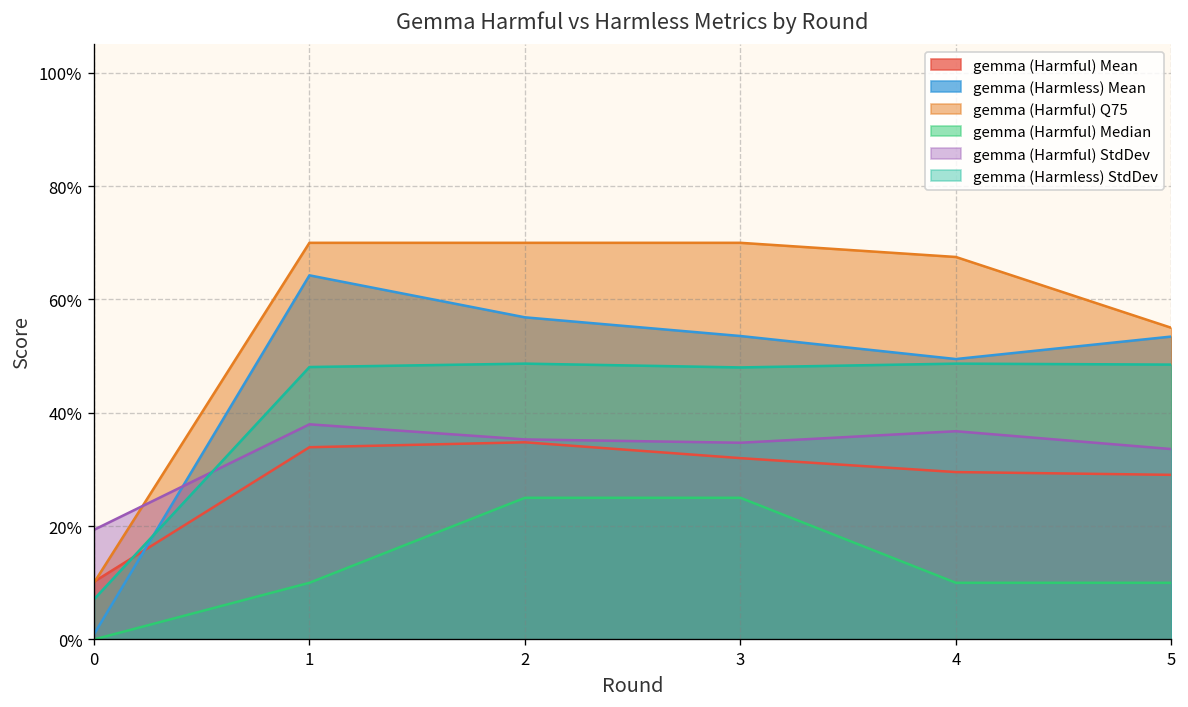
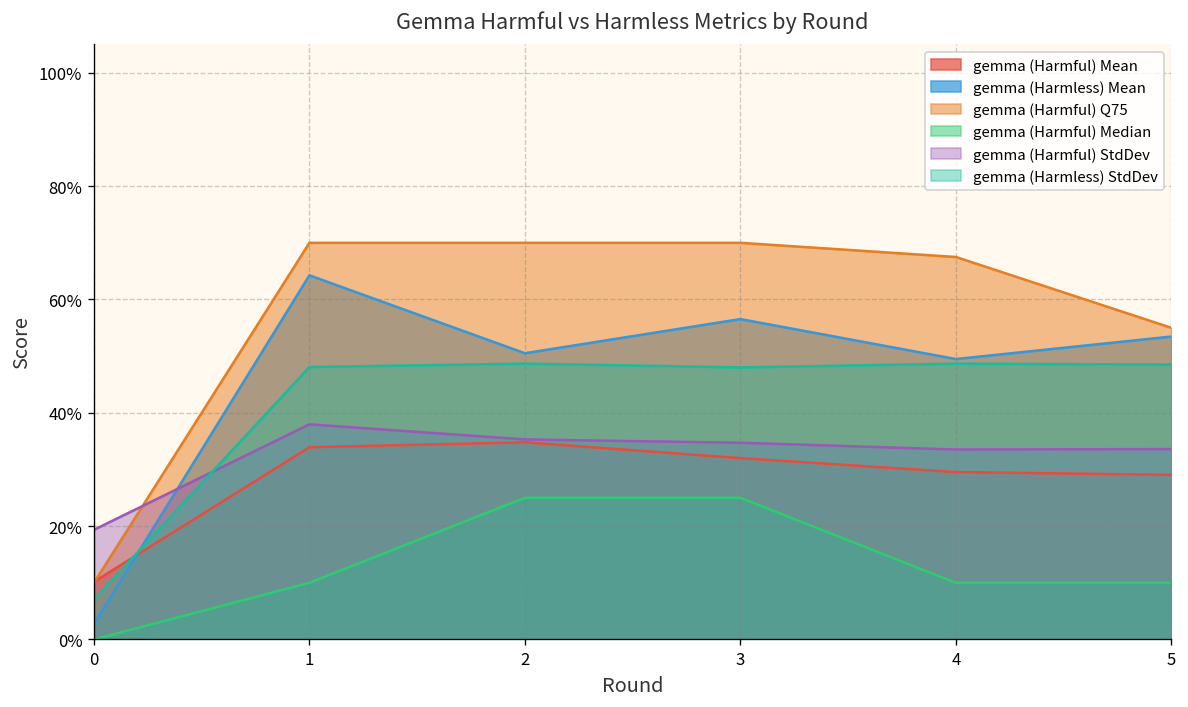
  {
    "gemma (Harmless) Mean": {
-     "0": "1%",
+     "0": "3%",
      "1": "64%",
-     "2": "57%",
-     "3": "54%",
+     "2": "51%",
+     "3": "57%",
      "4": "49%",
      "5": "53%"
    },
    "gemma (Harmful) StdDev": {
      "0": "19%",
      "1": "38%",
      "3": "35%",
-     "4": "37%",
+     "4": "34%",
      "5": "34%"
    }
  }
